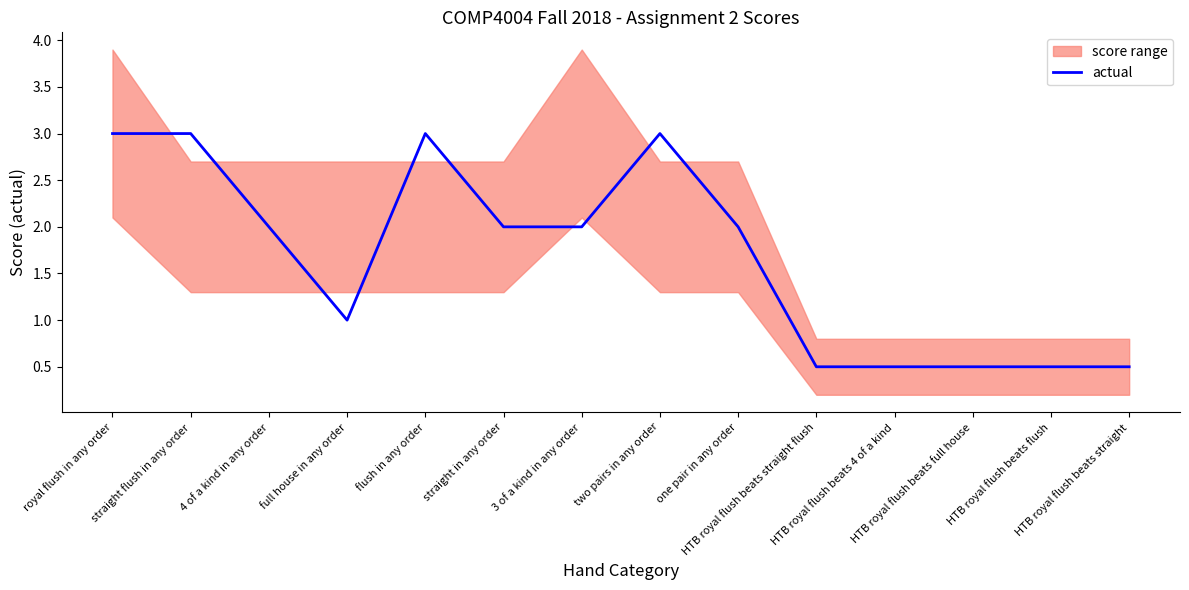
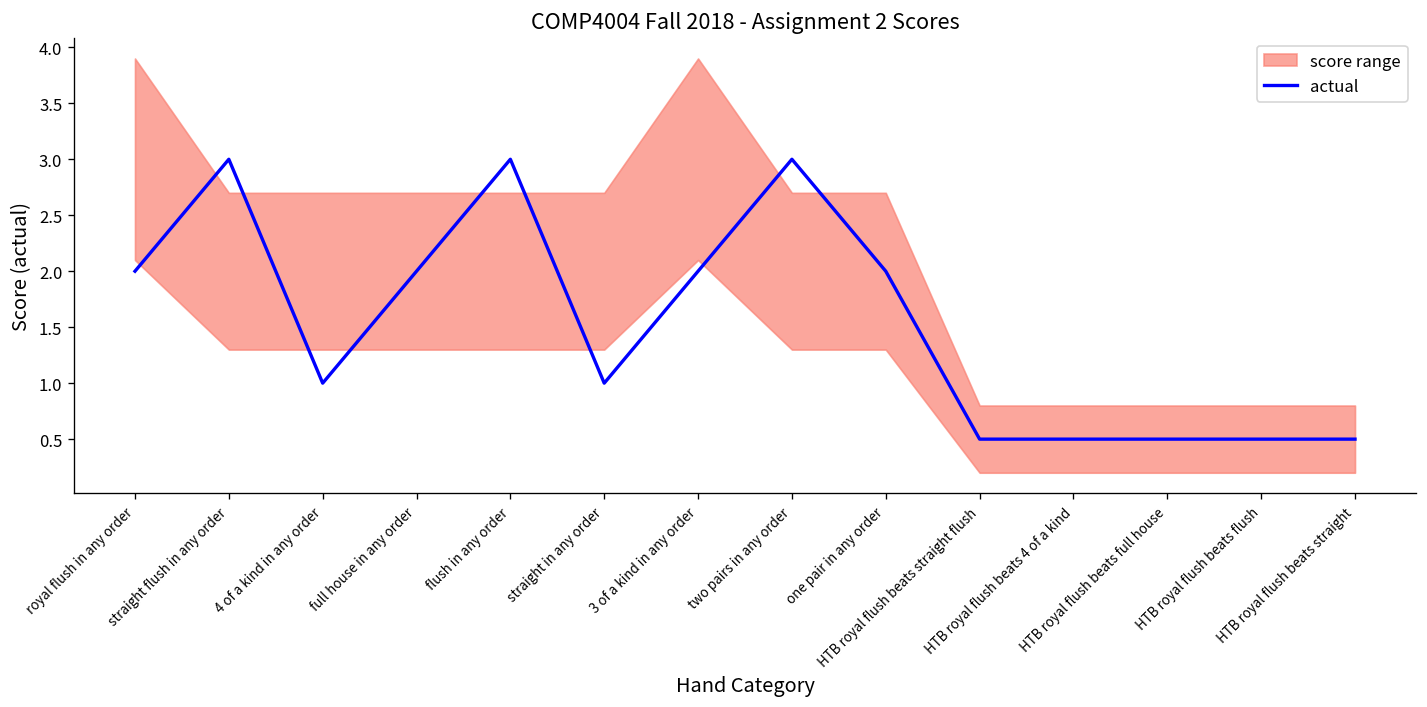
  {
    "actual": {
-     "royal flush in any order": 3,
+     "royal flush in any order": 2,
      "straight flush in any order": 3,
-     "4 of a kind in any order": 2,
-     "full house in any order": 1,
+     "4 of a kind in any order": 1,
+     "full house in any order": 2,
      "flush in any order": 3,
-     "straight in any order": 2,
+     "straight in any order": 1,
      "3 of a kind in any order": 2,
      "two pairs in any order": 3,
      "one pair in any order": 2,
      "HTB royal flush beats straight flush": 0.5,
      "HTB royal flush beats 4 of a kind": 0.5,
      "HTB royal flush beats full house": 0.5,
      "HTB royal flush beats flush": 0.5,
      "HTB royal flush beats straight": 0.5
    }
  }
